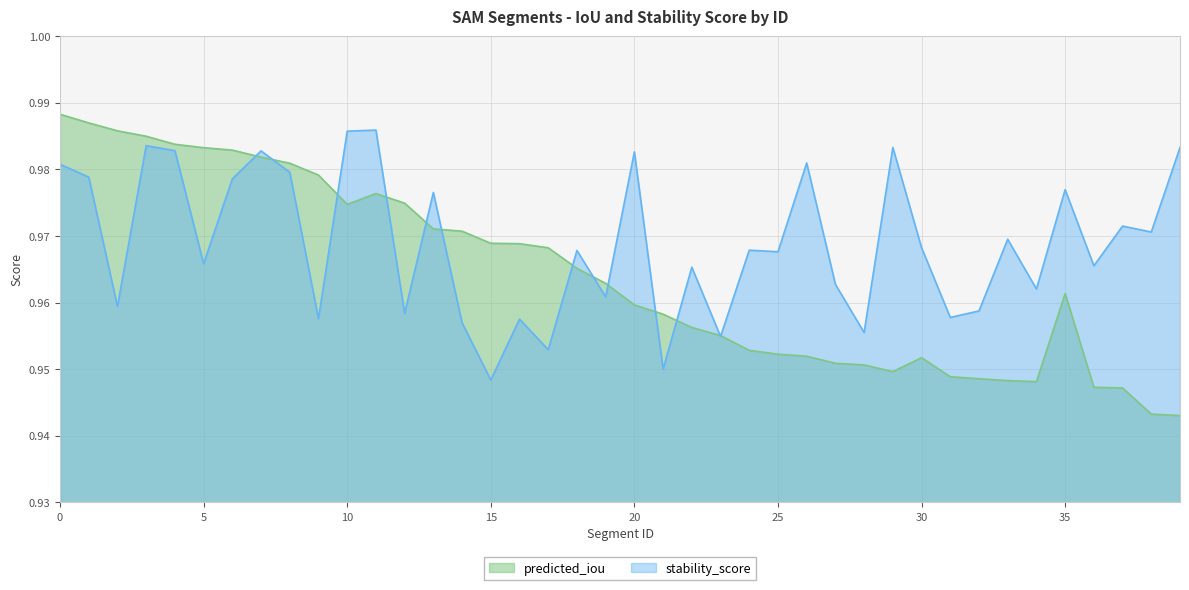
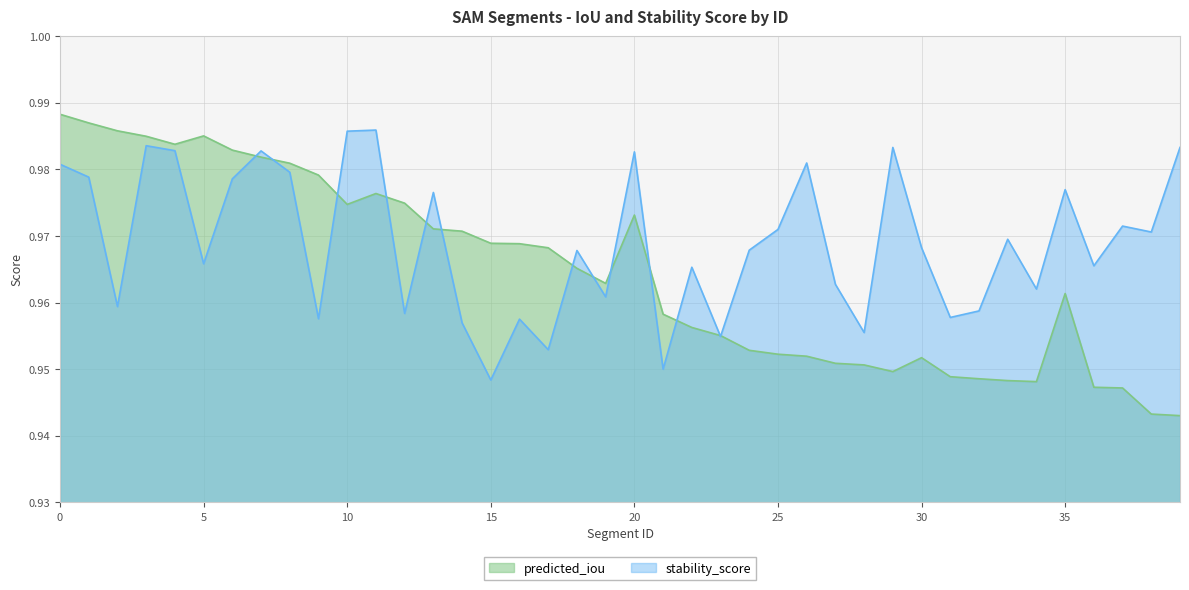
  {
    "predicted_iou": {
      "0": 0.988,
-     "5": 0.983,
+     "5": 0.985,
      "10": 0.975,
      "15": 0.969,
-     "20": 0.960,
+     "20": 0.973,
      "25": 0.952,
      "30": 0.952,
      "35": 0.961
    },
    "stability_score": {
      "0": 0.981,
      "5": 0.966,
      "10": 0.986,
      "15": 0.948,
      "20": 0.983,
-     "25": 0.968,
+     "25": 0.971,
      "30": 0.968,
      "35": 0.977
    }
  }
